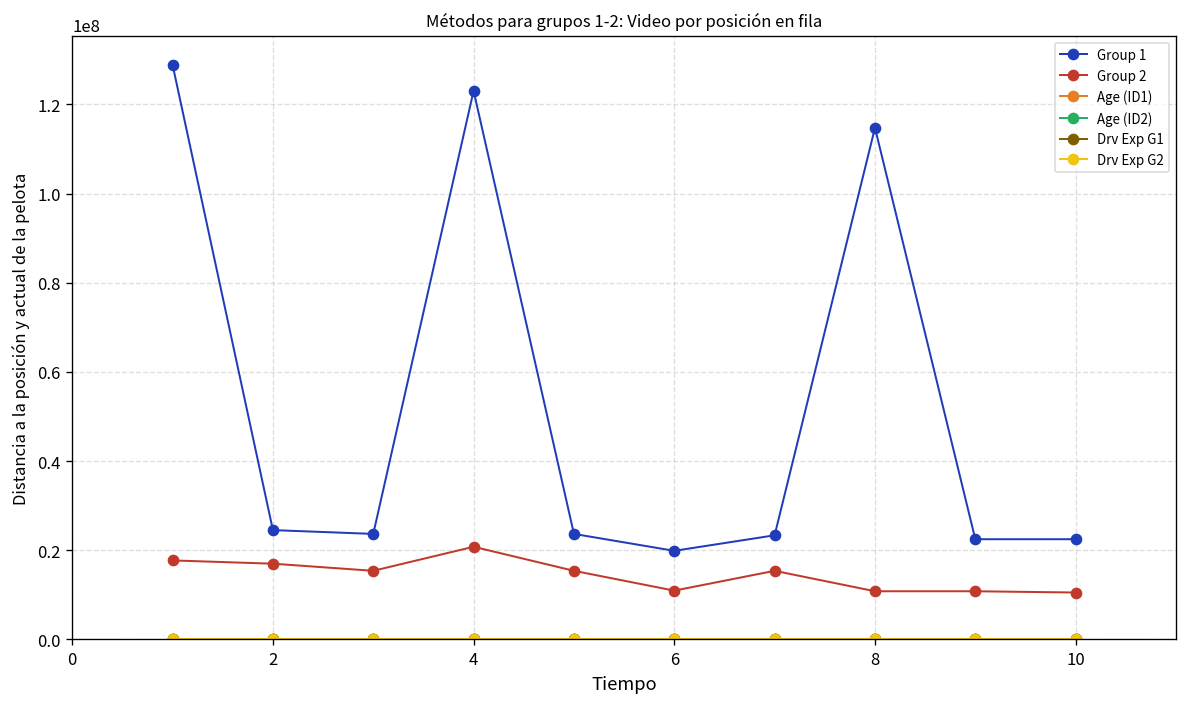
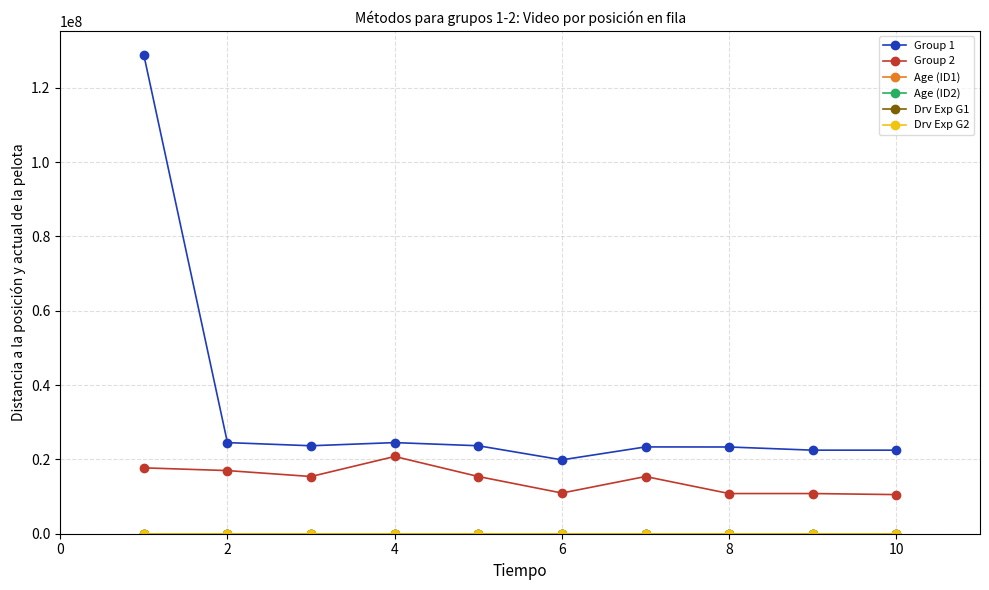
  {
    "Group 1": {
      "2": 25000000,
-     "4": 123000000,
+     "4": 25000000,
      "6": 20000000,
-     "8": 115000000,
+     "8": 23000000,
      "10": 22000000
    },
    "Group 2": {
      "2": 17000000,
      "4": 21000000,
      "6": 11000000,
      "8": 11000000,
      "10": 11000000
    },
    "Drv Exp G2": {
      "2": 0,
      "4": 0,
      "6": 0,
      "8": 0,
      "10": 0
    }
  }
